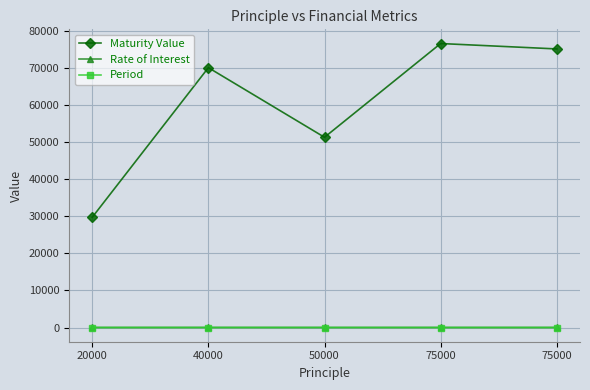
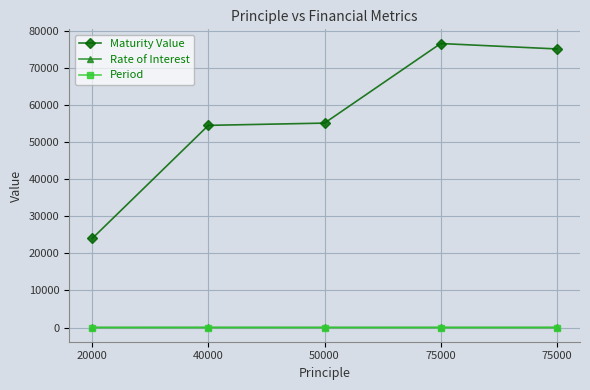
  {
    "Maturity Value": {
-     "20000": 30000,
-     "40000": 70000,
-     "50000": 51000
+     "20000": 24000,
+     "40000": 54000,
+     "50000": 55000
    },
    "Period": {
      "20000": 0,
      "40000": 0,
      "50000": 0
    }
  }
